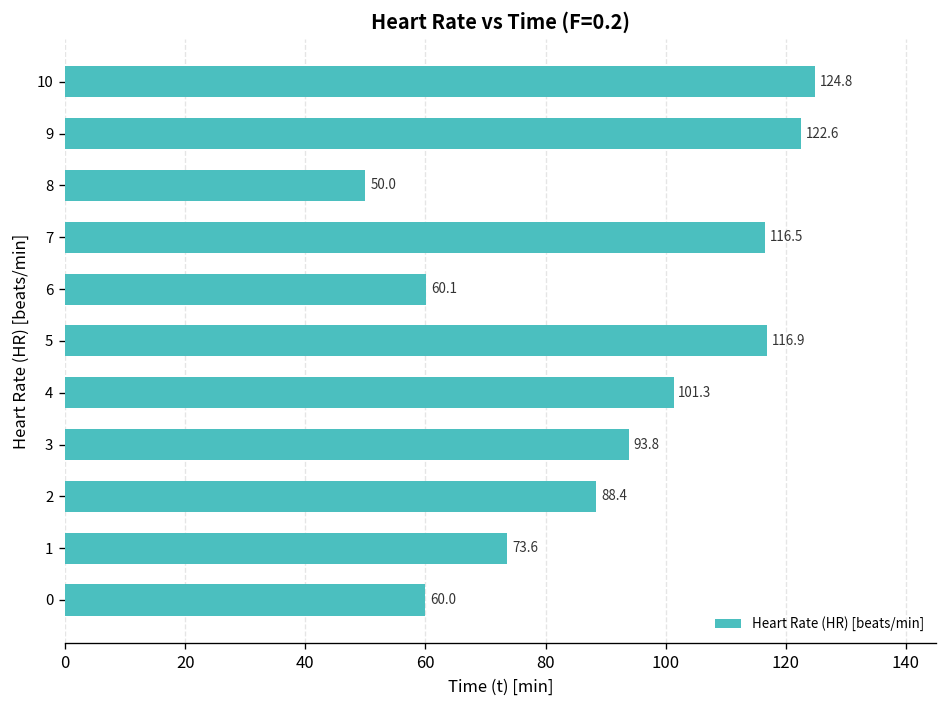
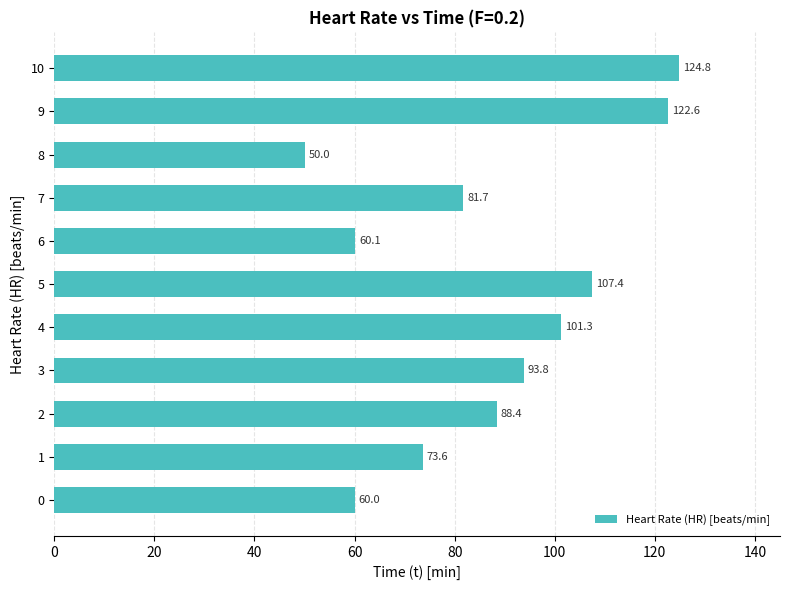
  {
    "10": 124.8,
    "9": 122.6,
    "8": 50.0,
-   "7": 116.5,
+   "7": 81.7,
    "6": 60.1,
-   "5": 116.9,
+   "5": 107.4,
    "4": 101.3,
    "3": 93.8,
    "2": 88.4,
    "1": 73.6,
    "0": 60.0
  }
